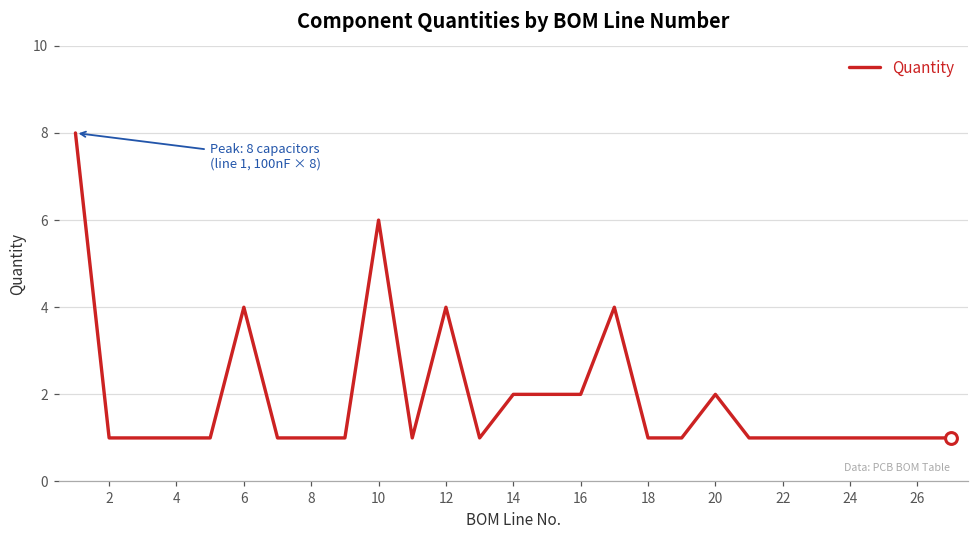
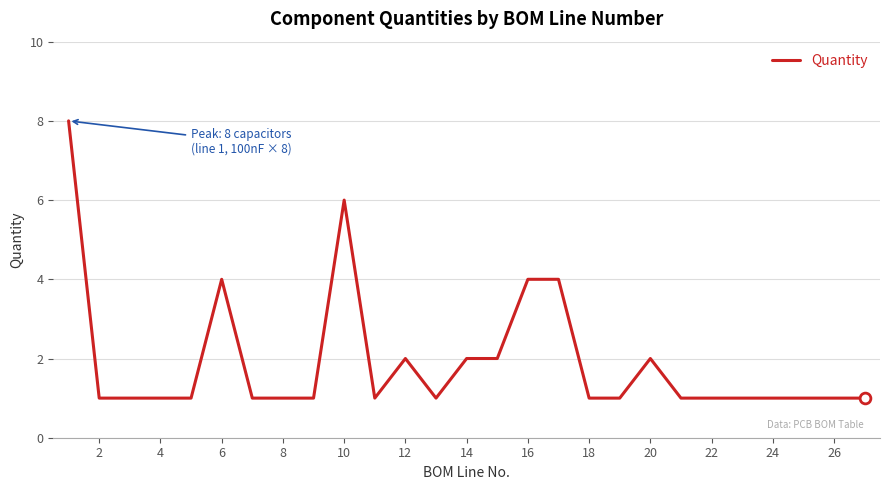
  {
    "Quantity": {
      "2": 1,
      "4": 1,
      "6": 4,
      "8": 1,
      "10": 6,
-     "12": 4,
+     "12": 2,
      "14": 2,
-     "16": 2,
+     "16": 4,
      "18": 1,
      "20": 2,
      "22": 1,
      "24": 1,
      "26": 1
    }
  }
